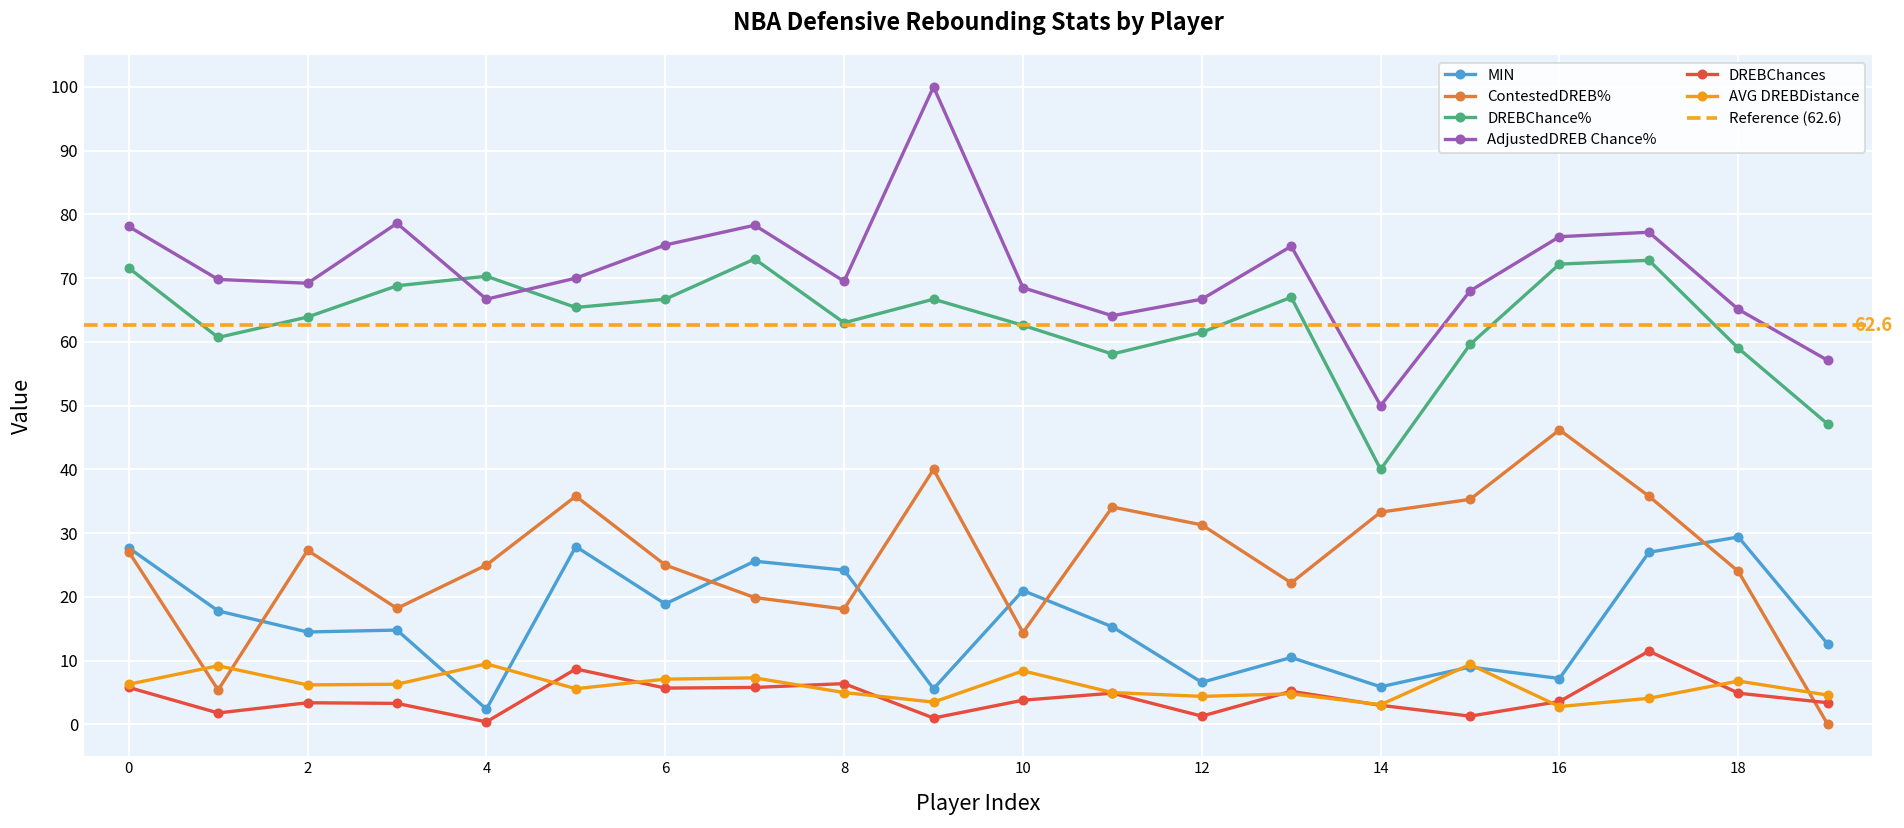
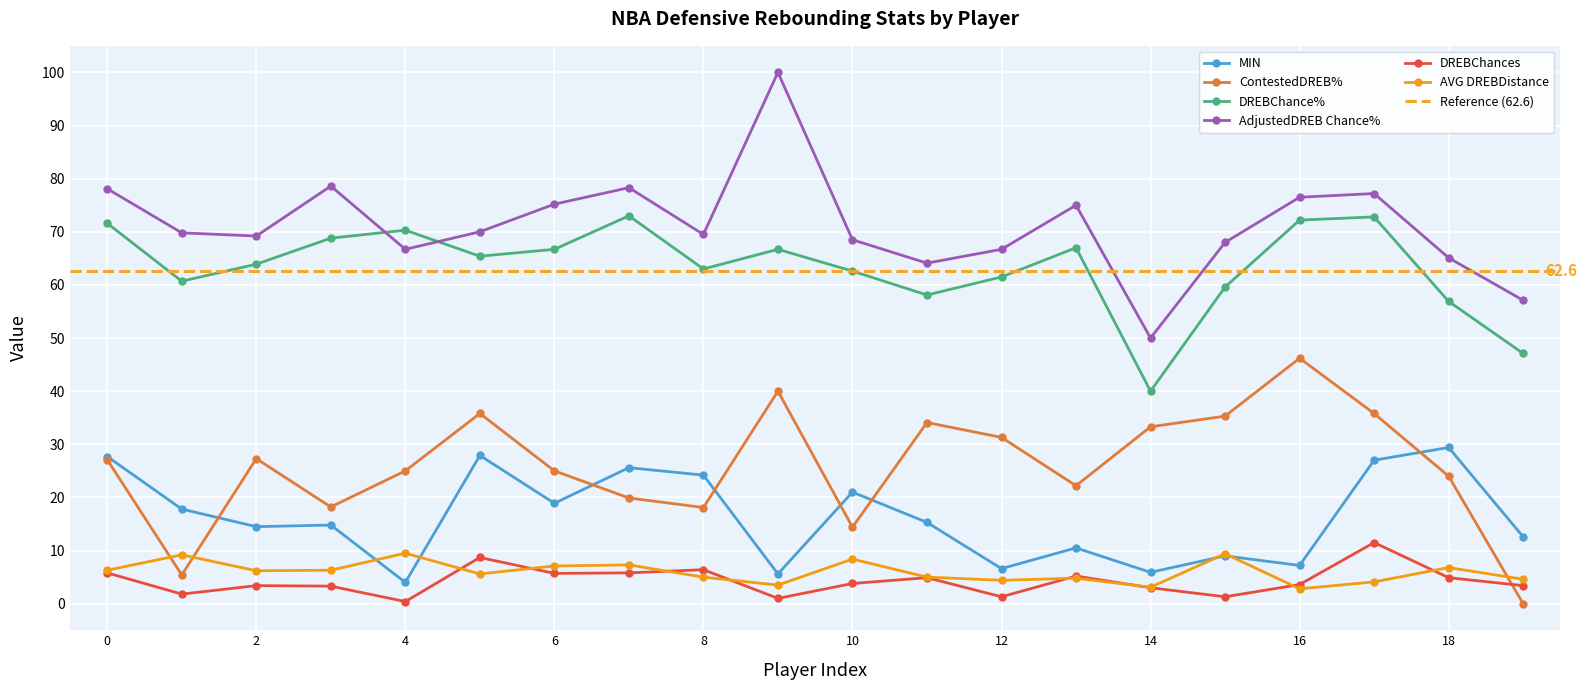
  {
    "MIN": {
      "0": 28,
      "2": 15,
-     "4": 2,
+     "4": 4,
      "6": 19,
      "8": 24,
      "10": 21,
      "12": 7,
      "14": 6,
      "16": 7,
      "18": 29
    },
    "DREBChance%": {
      "0": 72,
      "2": 64,
      "4": 70,
      "6": 67,
      "8": 63,
      "10": 63,
      "12": 62,
      "14": 40,
      "16": 72,
-     "18": 59
+     "18": 57
    },
    "AdjustedDREB Chance%": {
      "0": 78,
      "2": 69,
      "4": 67,
      "6": 75,
      "8": 70,
      "10": 69,
      "12": 67,
      "14": 50,
      "16": 77,
      "18": 65
    }
  }
